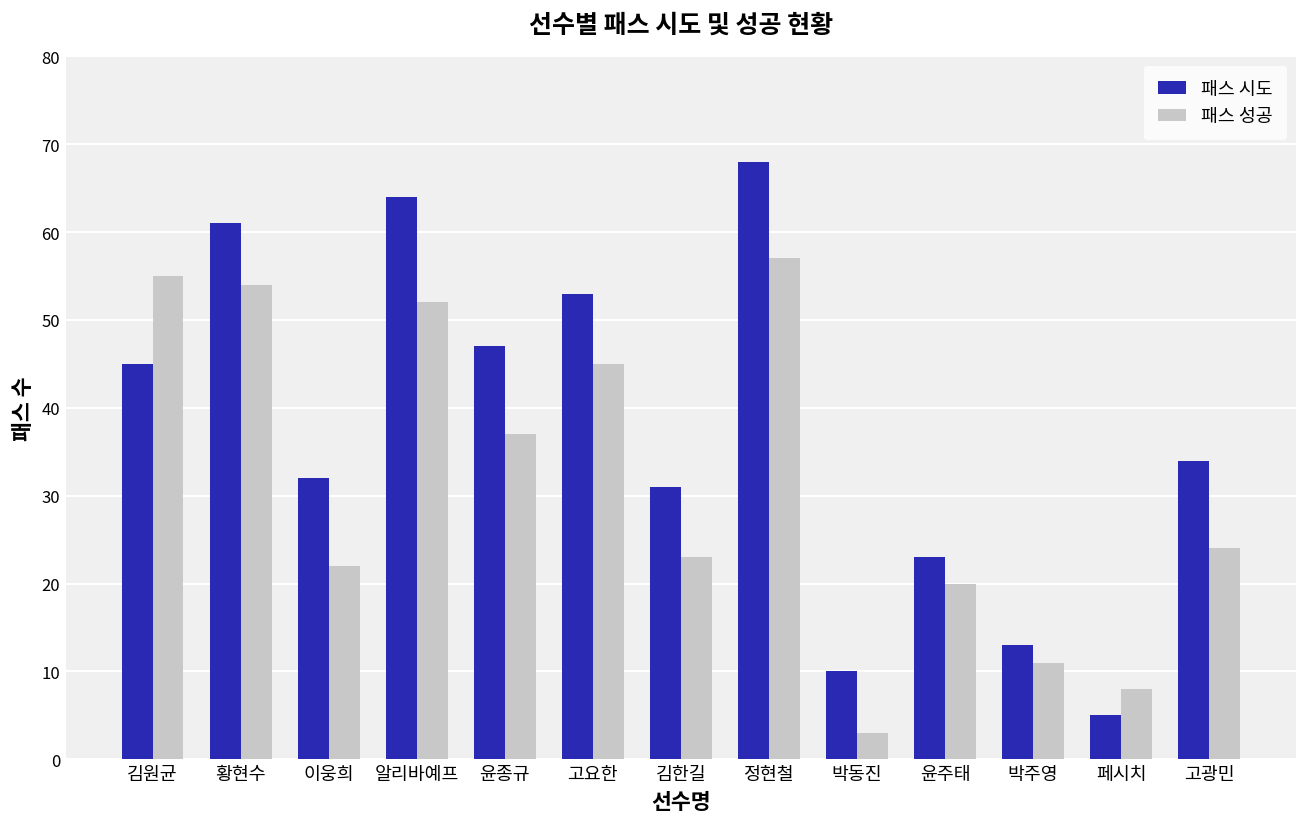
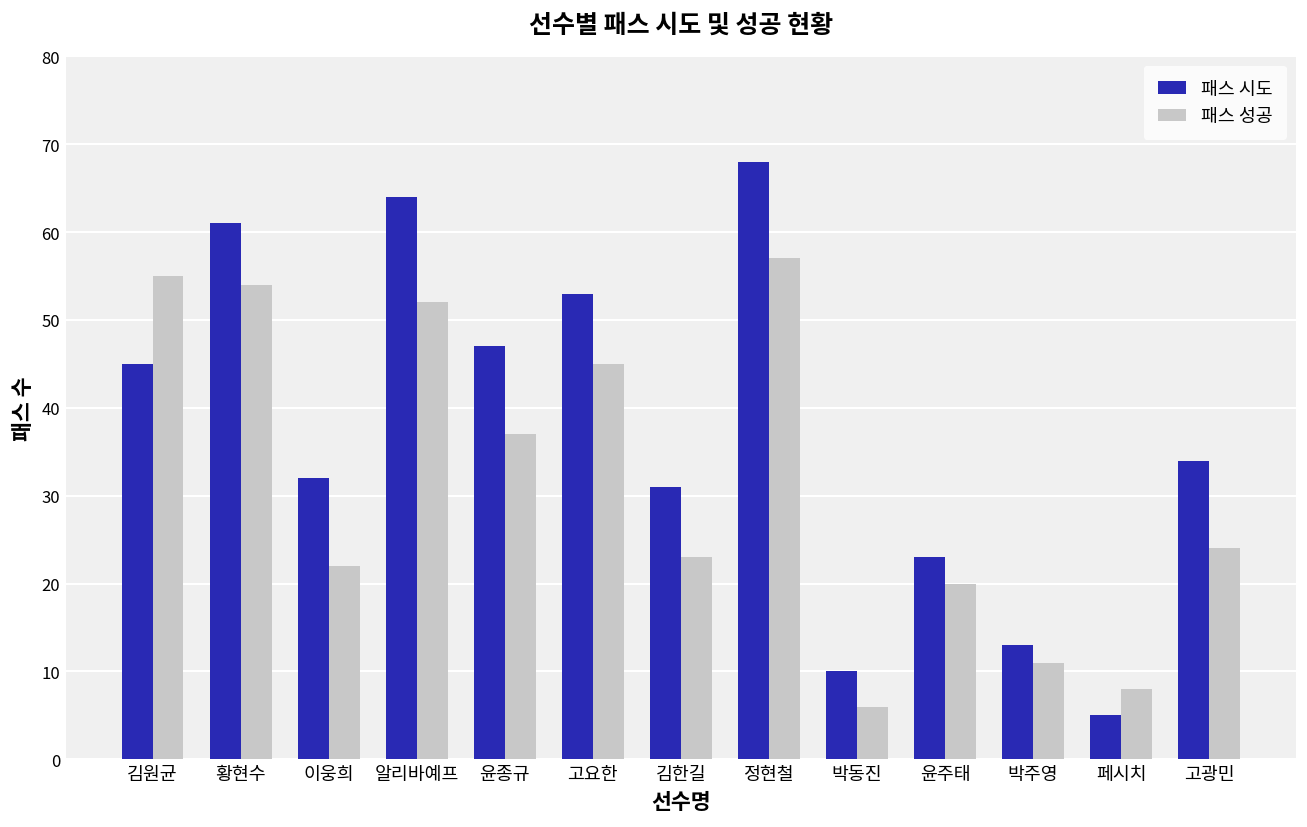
  {
    "패스 시도": {
      "김원균": 45,
      "황현수": 61,
      "이웅희": 32,
      "알리바예프": 64,
      "윤종규": 47,
      "고요한": 53,
      "김한길": 31,
      "정현철": 68,
      "박동진": 10,
      "윤주태": 23,
      "박주영": 13,
      "페시치": 5,
      "고광민": 34
    },
    "패스 성공": {
      "김원균": 55,
      "황현수": 54,
      "이웅희": 22,
      "알리바예프": 52,
      "윤종규": 37,
      "고요한": 45,
      "김한길": 23,
      "정현철": 57,
-     "박동진": 3,
+     "박동진": 6,
      "윤주태": 20,
      "박주영": 11,
      "페시치": 8,
      "고광민": 24
    }
  }
